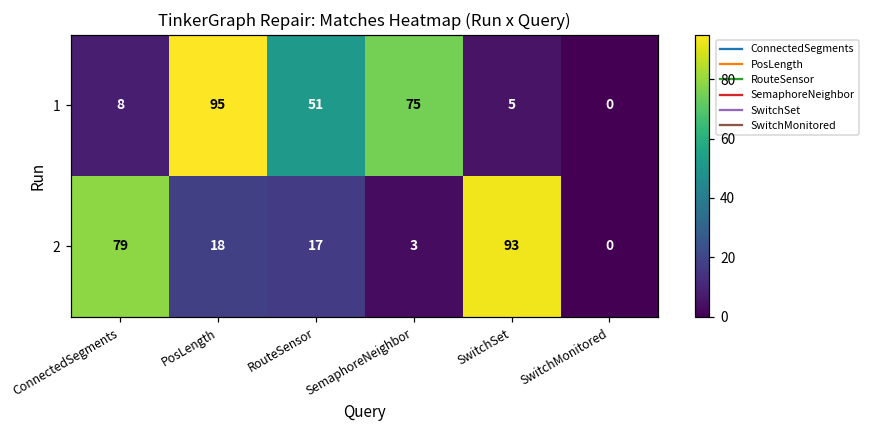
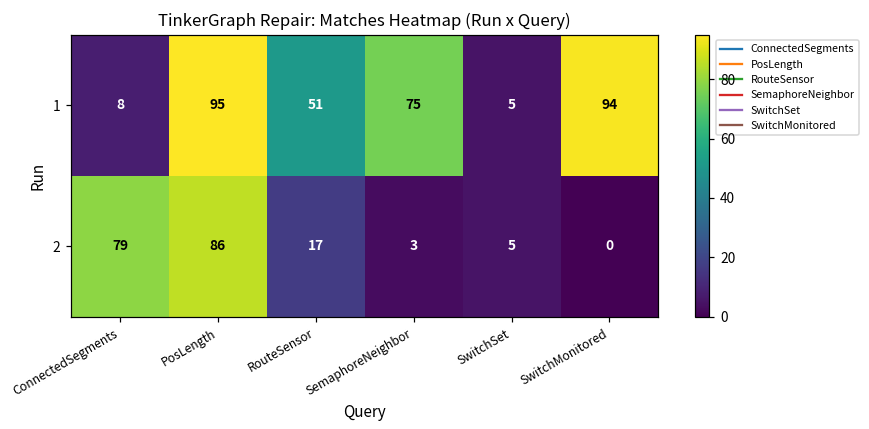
  {
    "1": {
      "ConnectedSegments": 8,
      "PosLength": 95,
      "RouteSensor": 51,
      "SemaphoreNeighbor": 75,
      "SwitchSet": 5,
-     "SwitchMonitored": 0
+     "SwitchMonitored": 94
    },
    "2": {
      "ConnectedSegments": 79,
-     "PosLength": 18,
+     "PosLength": 86,
      "RouteSensor": 17,
      "SemaphoreNeighbor": 3,
-     "SwitchSet": 93,
+     "SwitchSet": 5,
      "SwitchMonitored": 0
    }
  }
